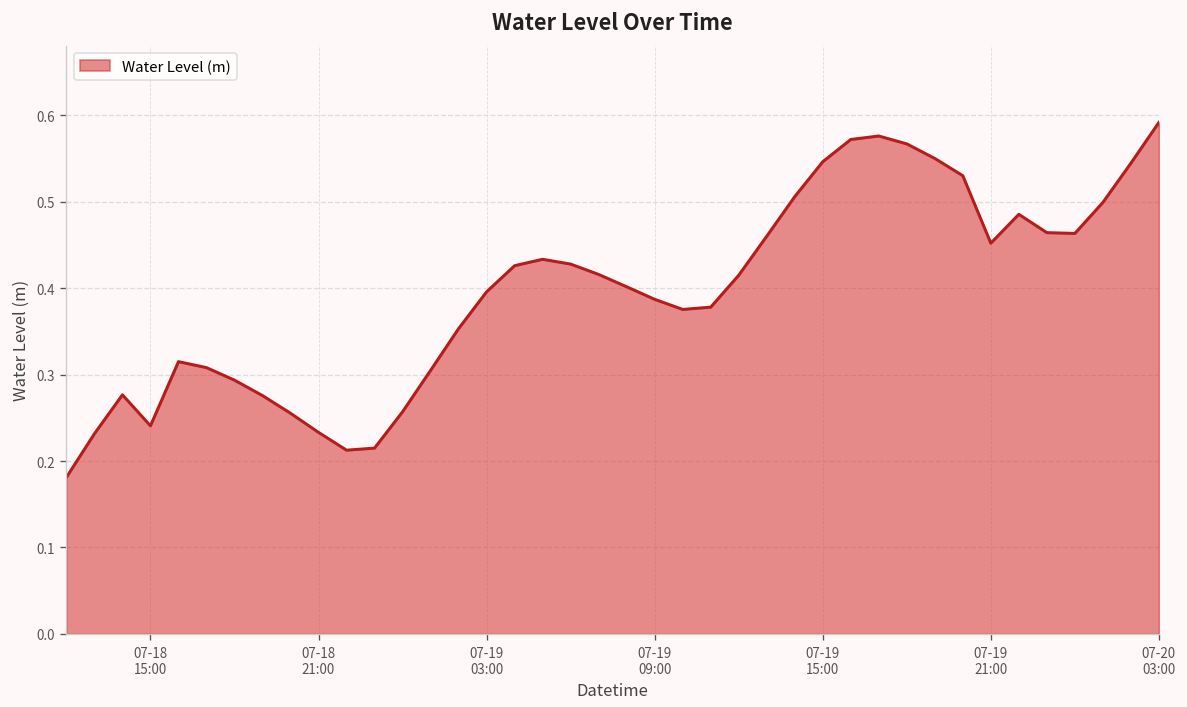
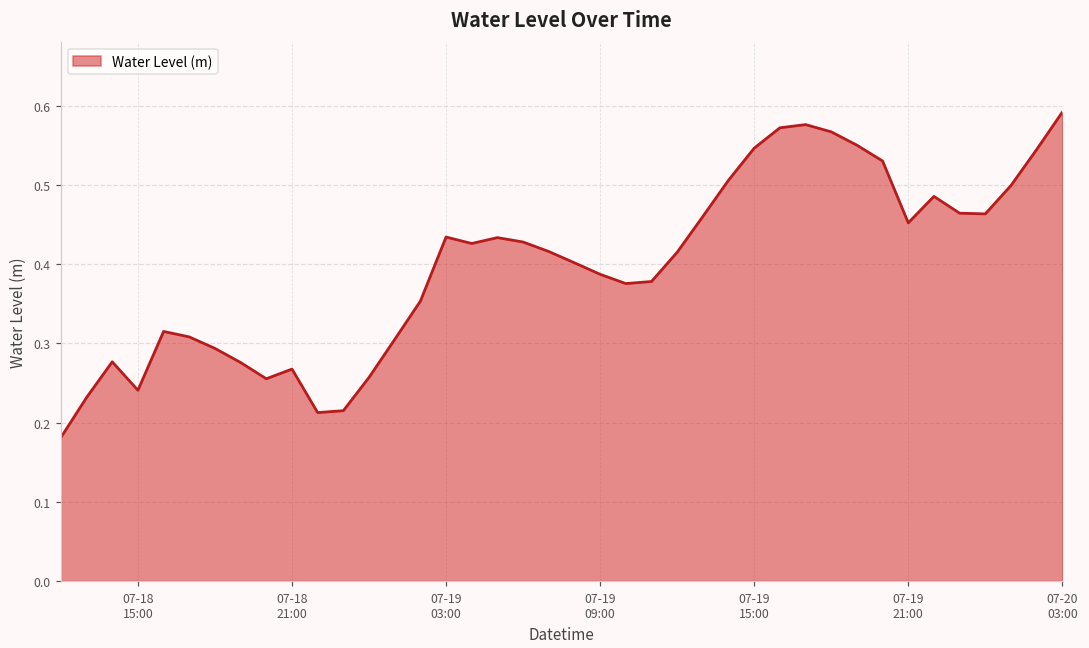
  {
    "07-18 15:00": 0.24,
-   "07-18 21:00": 0.23,
-   "07-19 03:00": 0.40,
+   "07-18 21:00": 0.27,
+   "07-19 03:00": 0.43,
    "07-19 09:00": 0.39,
    "07-19 15:00": 0.55,
    "07-19 21:00": 0.45,
    "07-20 03:00": 0.59
  }
